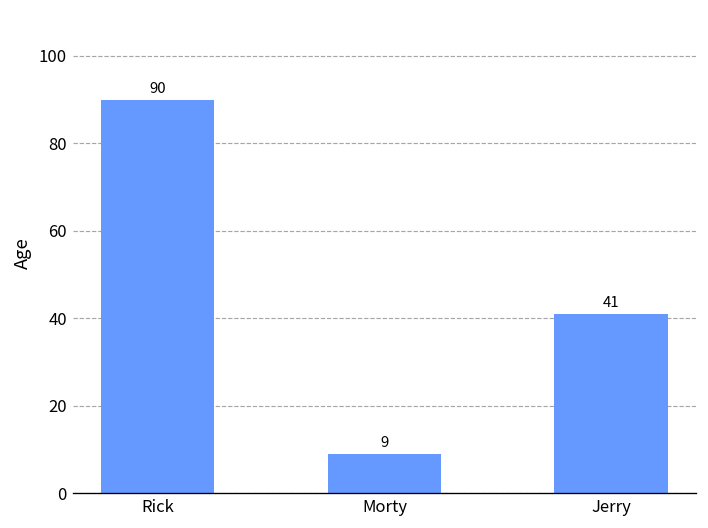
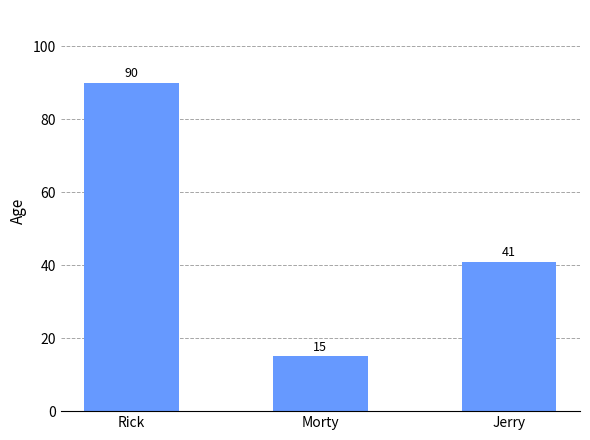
  {
    "Rick": 90,
-   "Morty": 9,
+   "Morty": 15,
    "Jerry": 41
  }
